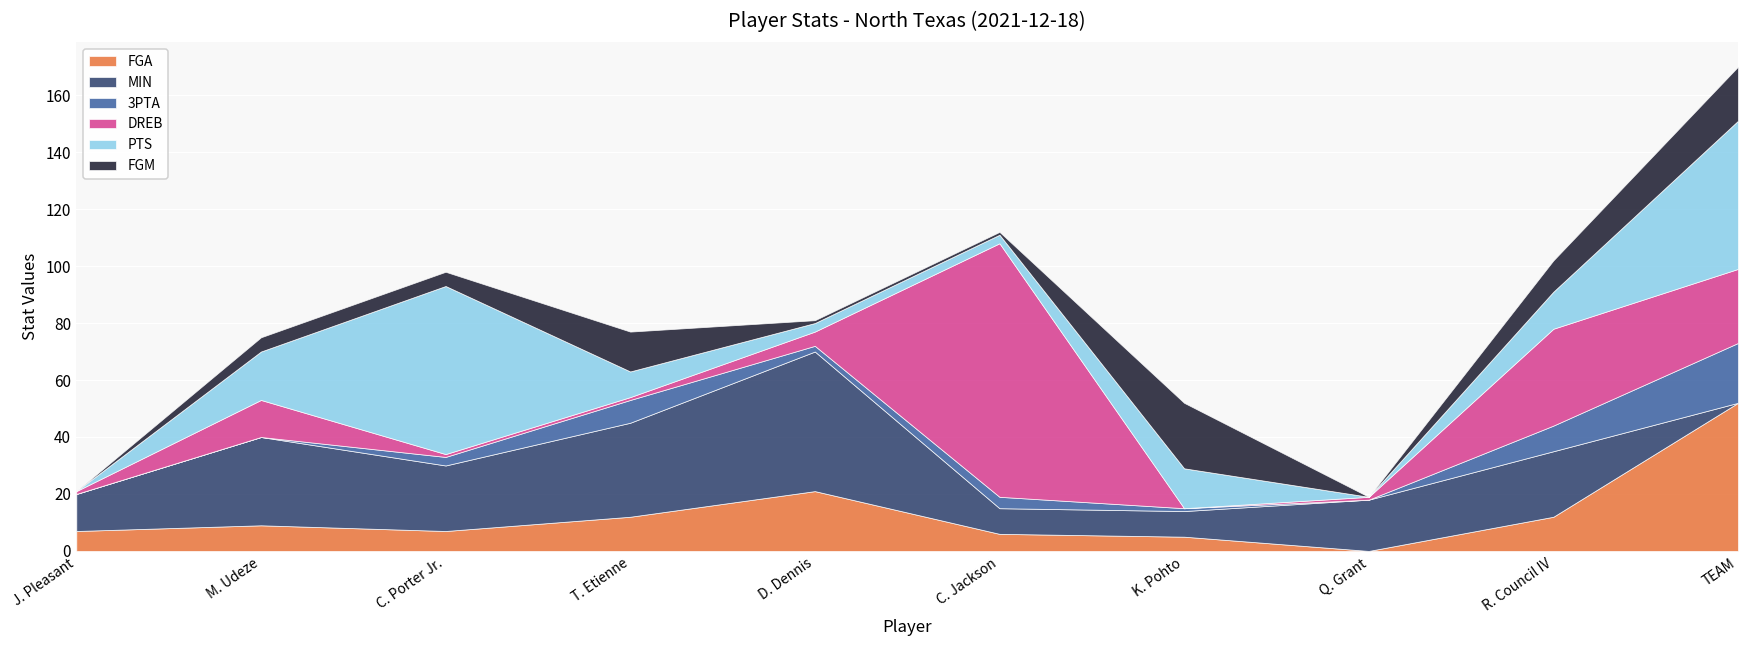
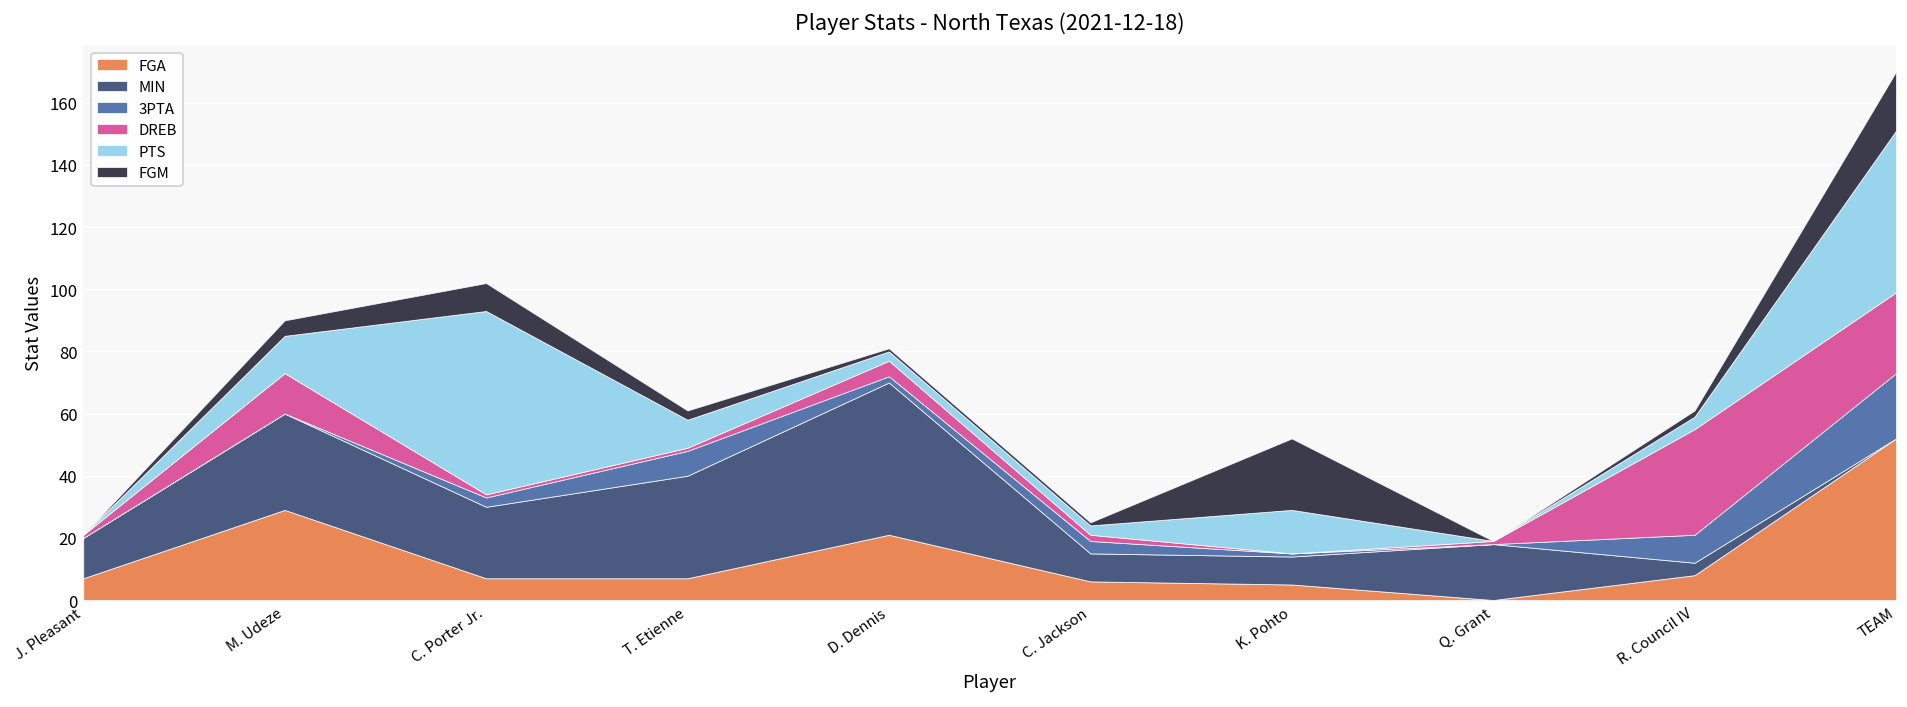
  {
    "FGA": {
      "J. Pleasant": 7,
-     "M. Udeze": 9,
+     "M. Udeze": 29,
      "C. Porter Jr.": 7,
-     "T. Etienne": 12,
+     "T. Etienne": 7,
      "D. Dennis": 21,
      "C. Jackson": 6,
      "K. Pohto": 5,
      "Q. Grant": 0,
-     "R. Council IV": 12
+     "R. Council IV": 8
    },
    "MIN": {
      "C. Porter Jr.": 23,
      "T. Etienne": 33,
      "D. Dennis": 49,
      "C. Jackson": 9,
      "K. Pohto": 9,
-     "R. Council IV": 23
+     "R. Council IV": 4
    },
    "3PTA": {
      "C. Porter Jr.": 3,
      "D. Dennis": 2,
      "C. Jackson": 4,
      "R. Council IV": 9,
      "TEAM": 21
    },
    "DREB": {
      "M. Udeze": 13,
      "C. Porter Jr.": 1,
      "D. Dennis": 5,
-     "C. Jackson": 89,
+     "C. Jackson": 2,
      "R. Council IV": 34,
      "TEAM": 26
    },
    "PTS": {
-     "M. Udeze": 17,
+     "M. Udeze": 12,
      "C. Porter Jr.": 59,
      "T. Etienne": 9,
      "D. Dennis": 3,
      "C. Jackson": 3,
      "K. Pohto": 14,
-     "R. Council IV": 13,
+     "R. Council IV": 4,
      "TEAM": 52
    },
    "FGM": {
      "M. Udeze": 5,
-     "C. Porter Jr.": 5,
-     "T. Etienne": 14,
+     "C. Porter Jr.": 9,
+     "T. Etienne": 3,
      "D. Dennis": 1,
      "C. Jackson": 1,
      "K. Pohto": 23,
-     "R. Council IV": 11,
+     "R. Council IV": 2,
      "TEAM": 19
    }
  }
